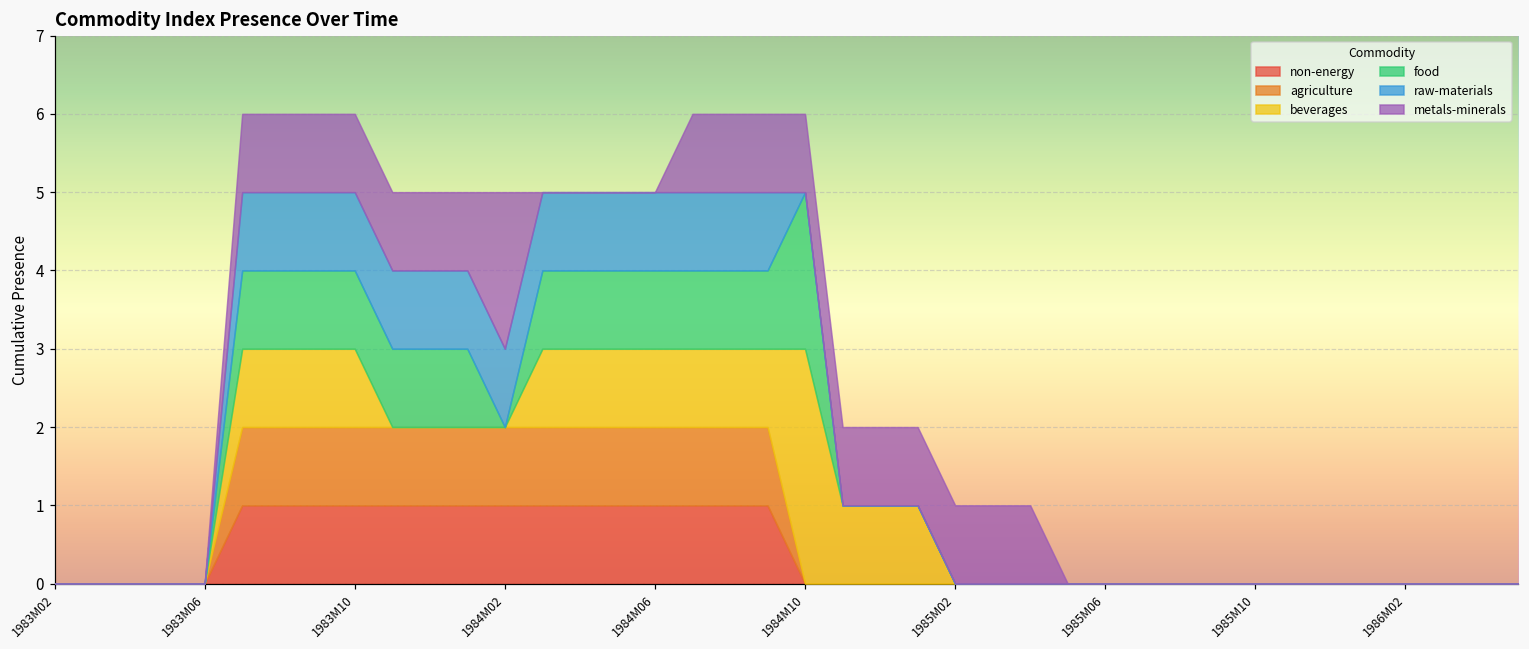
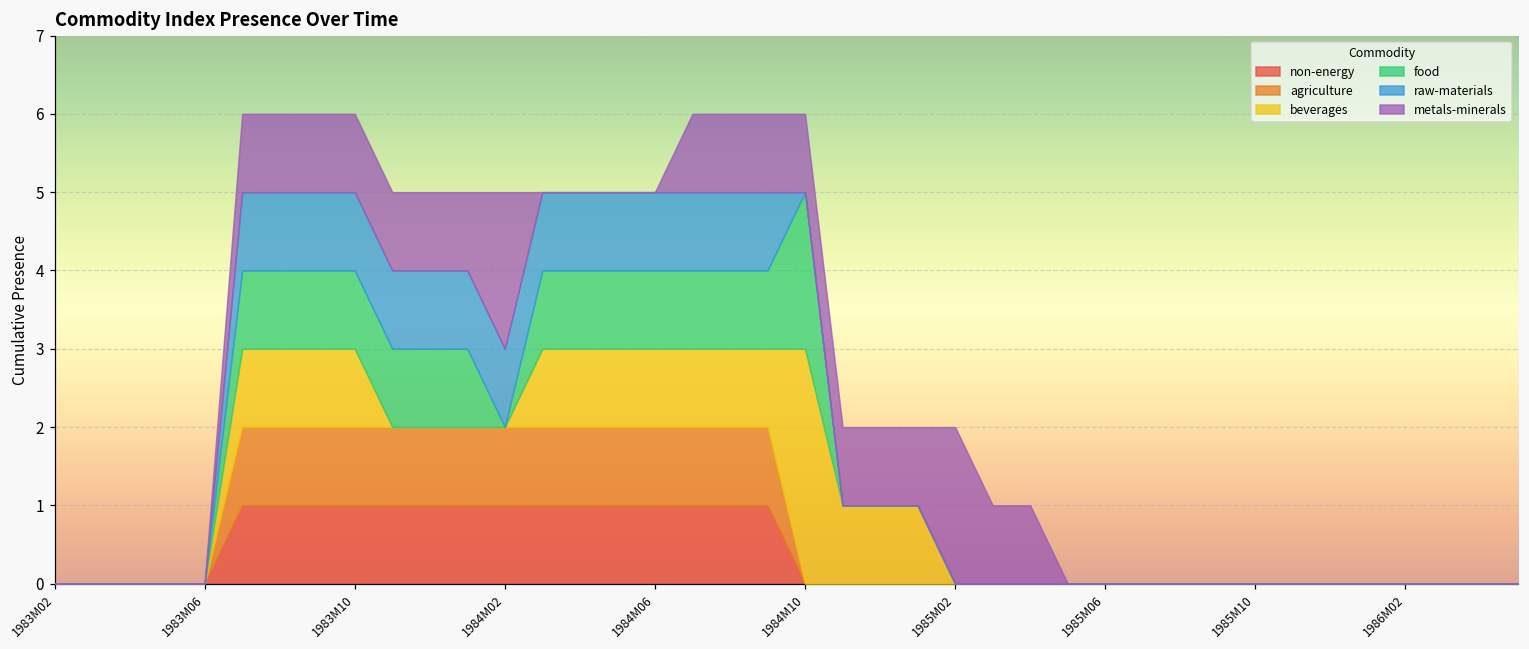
  {
    "food": {
      "1983M10": 1,
      "1984M06": 1
    },
    "raw-materials": {
      "1983M10": 1,
      "1984M02": 1
    },
    "metals-minerals": {
      "1983M10": 1,
      "1984M02": 2,
      "1984M10": 1,
-     "1985M02": 1
+     "1985M02": 2
    }
  }
